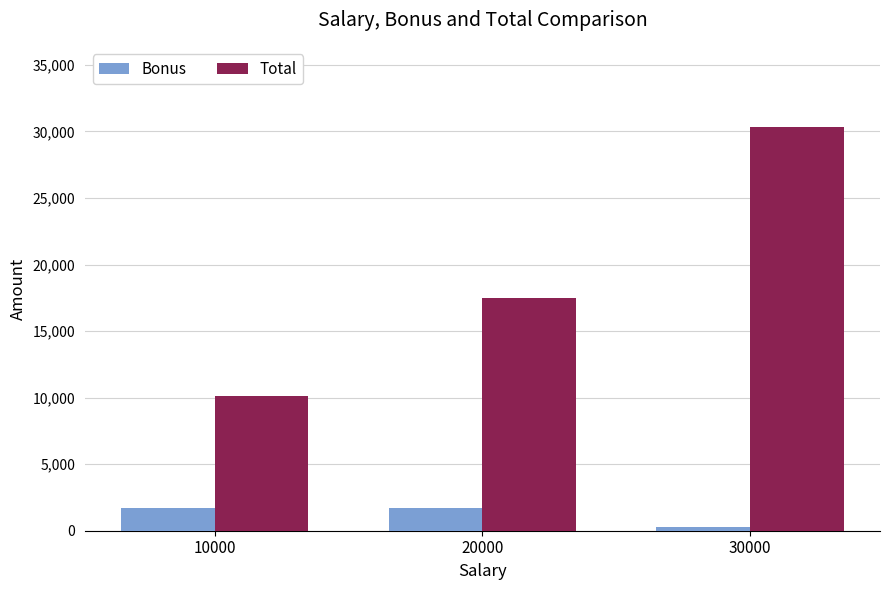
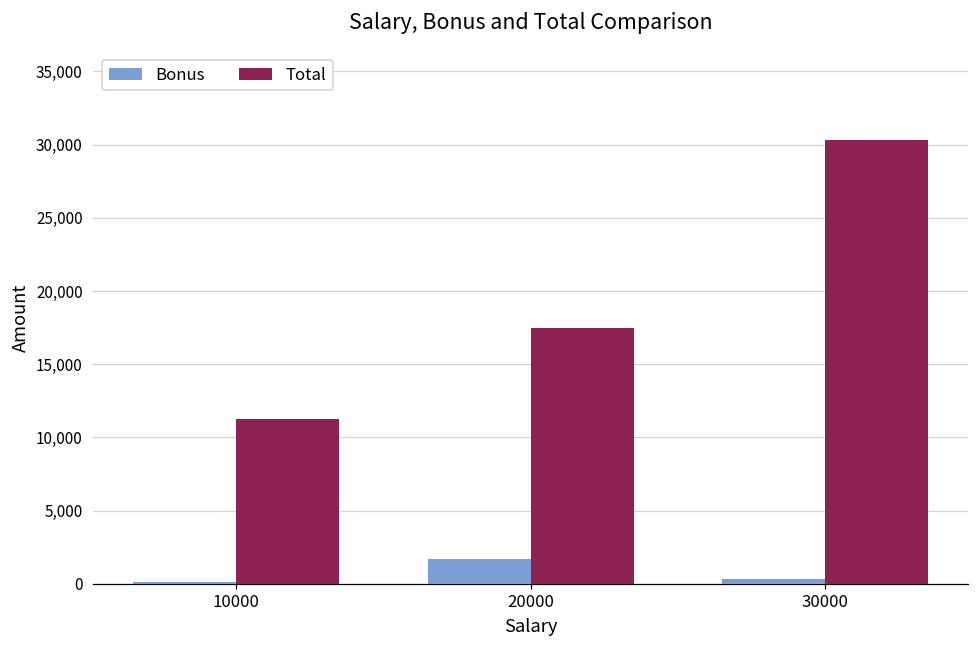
  {
    "Bonus": {
-     "10000": "1,700",
+     "10000": "100",
      "20000": "1,700",
      "30000": "300"
    },
    "Total": {
-     "10000": "10,100",
+     "10000": "11,200",
      "20000": "17,500",
      "30000": "30,300"
    }
  }
